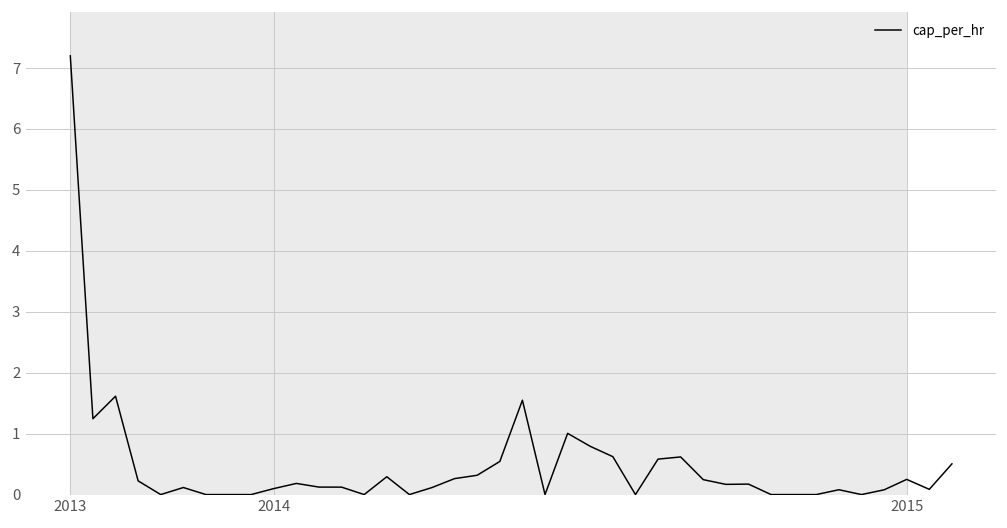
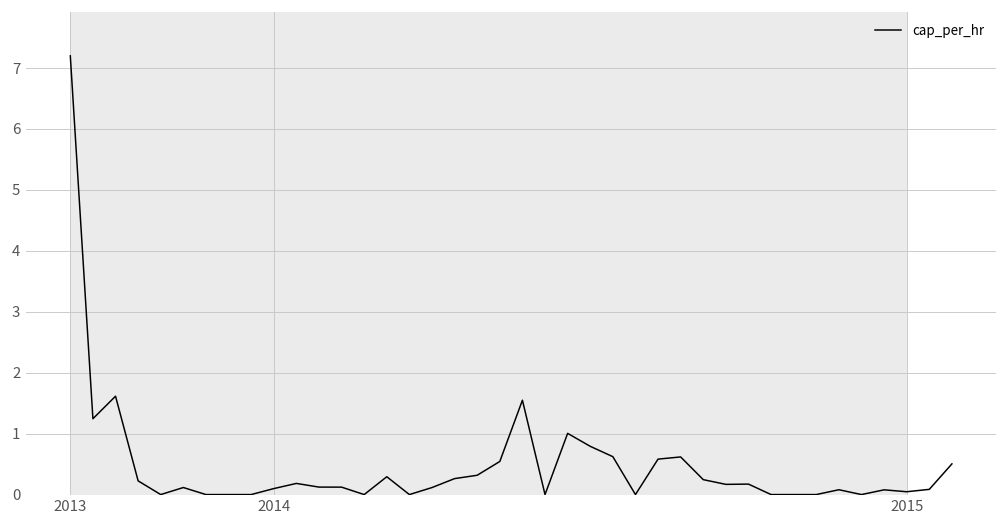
  {
    "2013": 7.2,
    "2014": 0.1,
-   "2015": 0.2
+   "2015": 0.0
  }
